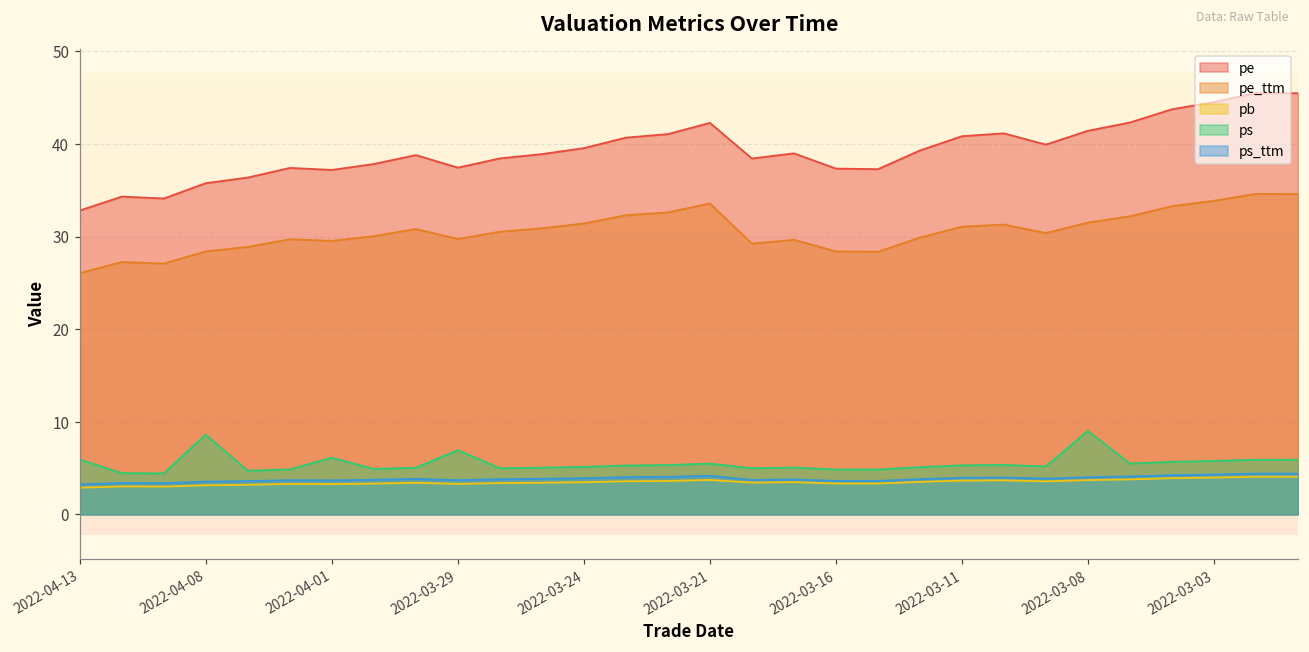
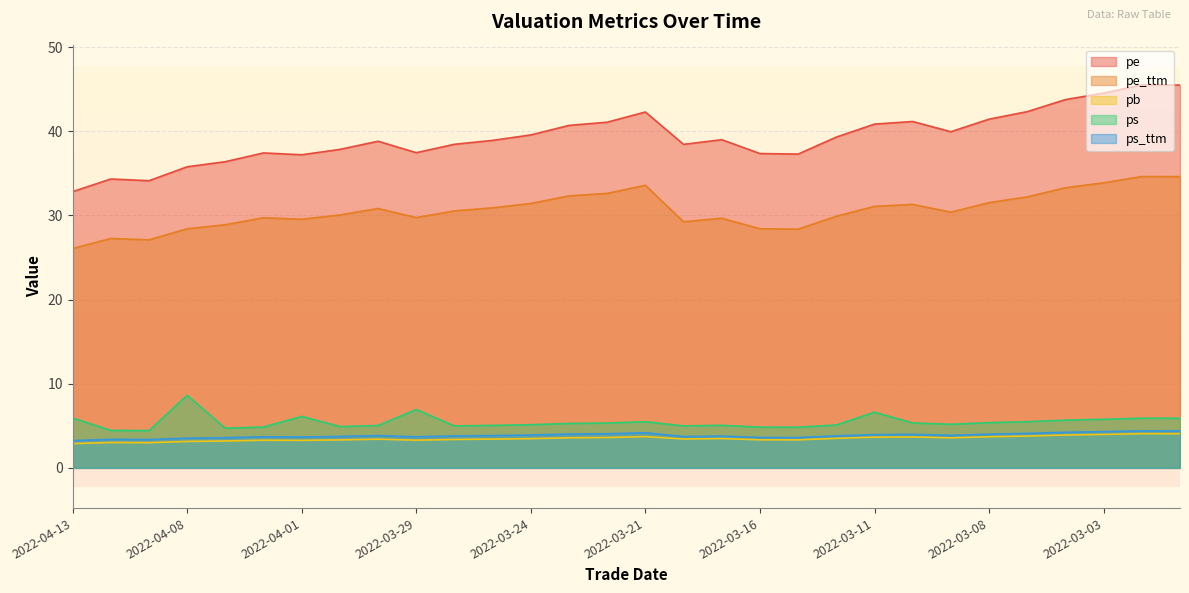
  {
    "ps": {
      "2022-04-13": 6,
      "2022-04-08": 9,
      "2022-04-01": 6,
      "2022-03-29": 7,
      "2022-03-24": 5,
      "2022-03-21": 5,
      "2022-03-16": 5,
-     "2022-03-11": 5,
-     "2022-03-08": 9,
+     "2022-03-11": 7,
+     "2022-03-08": 5,
      "2022-03-03": 6
    },
    "ps_ttm": {
      "2022-04-13": 3,
      "2022-04-08": 4,
      "2022-04-01": 4,
      "2022-03-29": 4,
      "2022-03-24": 4,
      "2022-03-21": 4,
      "2022-03-11": 4,
      "2022-03-03": 4
    }
  }
